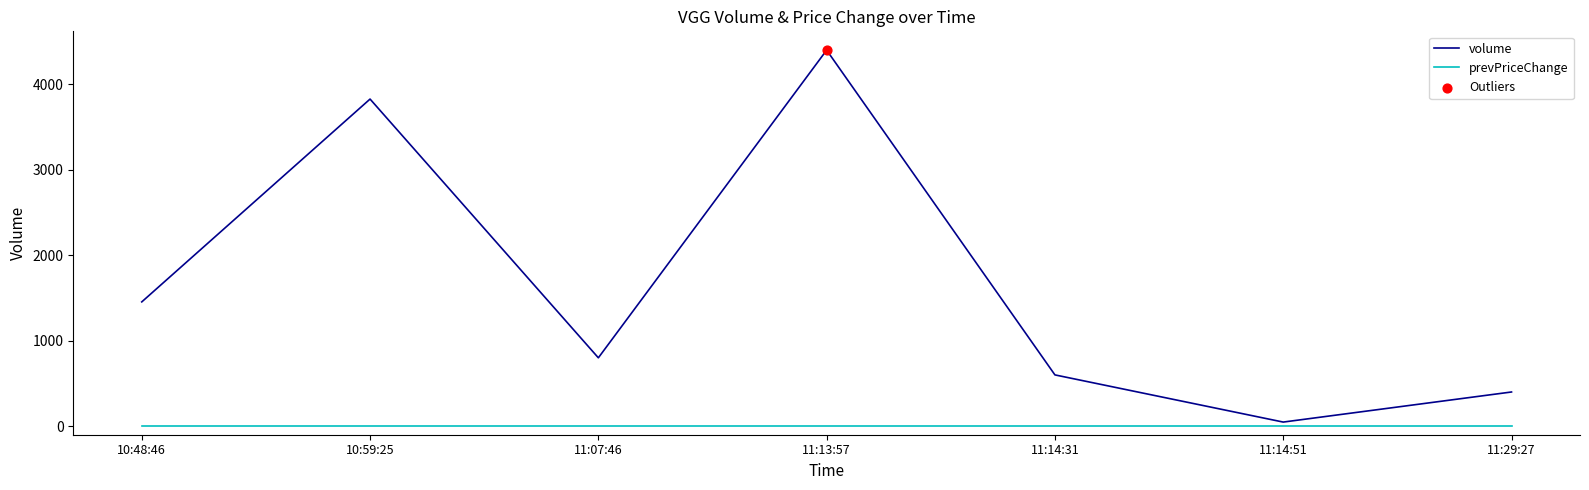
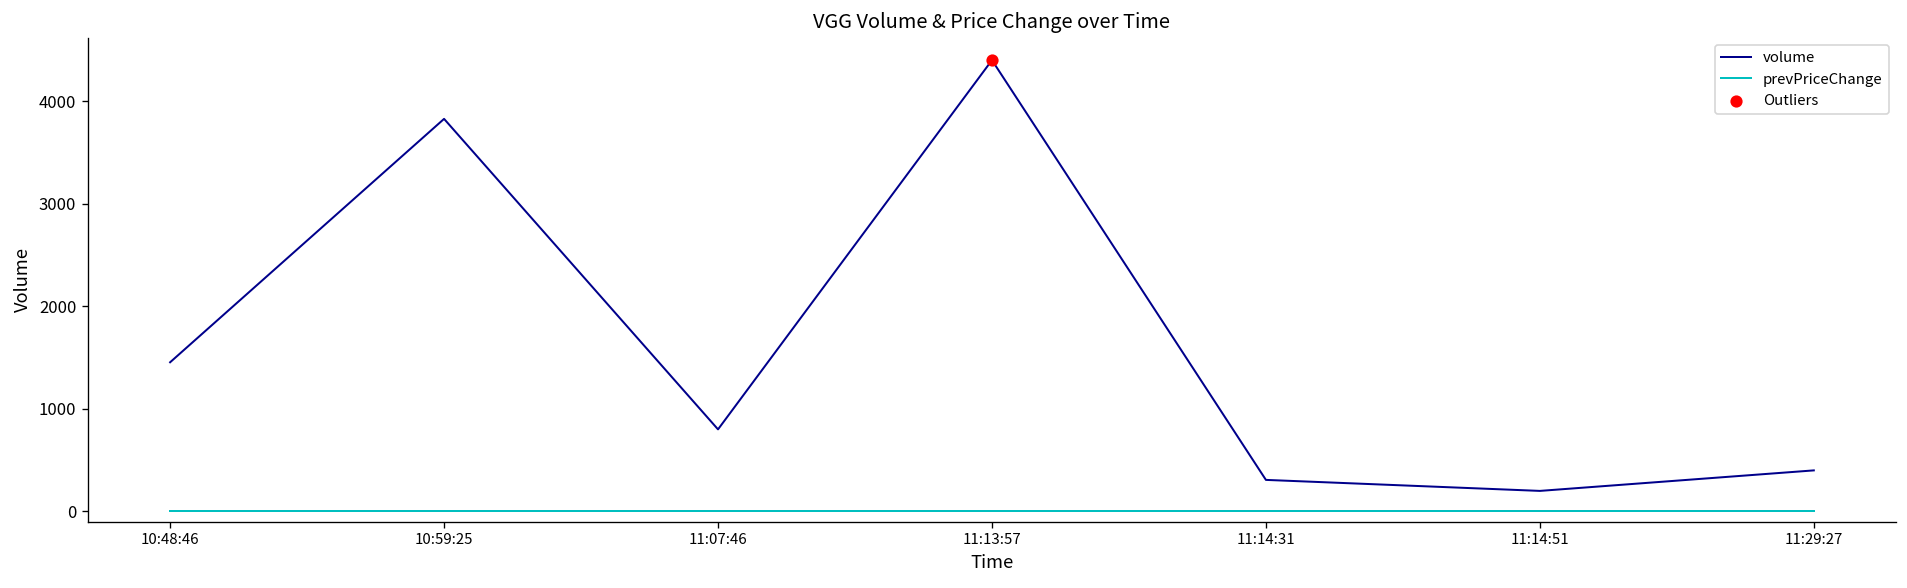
  {
    "volume": {
      "10:48:46": 1500,
      "10:59:25": 3800,
      "11:07:46": 800,
-     "11:14:31": 600,
-     "11:14:51": 0,
+     "11:14:31": 300,
+     "11:14:51": 200,
      "11:29:27": 400
    },
    "prevPriceChange": {
      "10:48:46": 0,
      "10:59:25": 0,
      "11:07:46": 0,
      "11:13:57": 0,
      "11:14:31": 0,
      "11:14:51": 0,
      "11:29:27": 0
    }
  }
